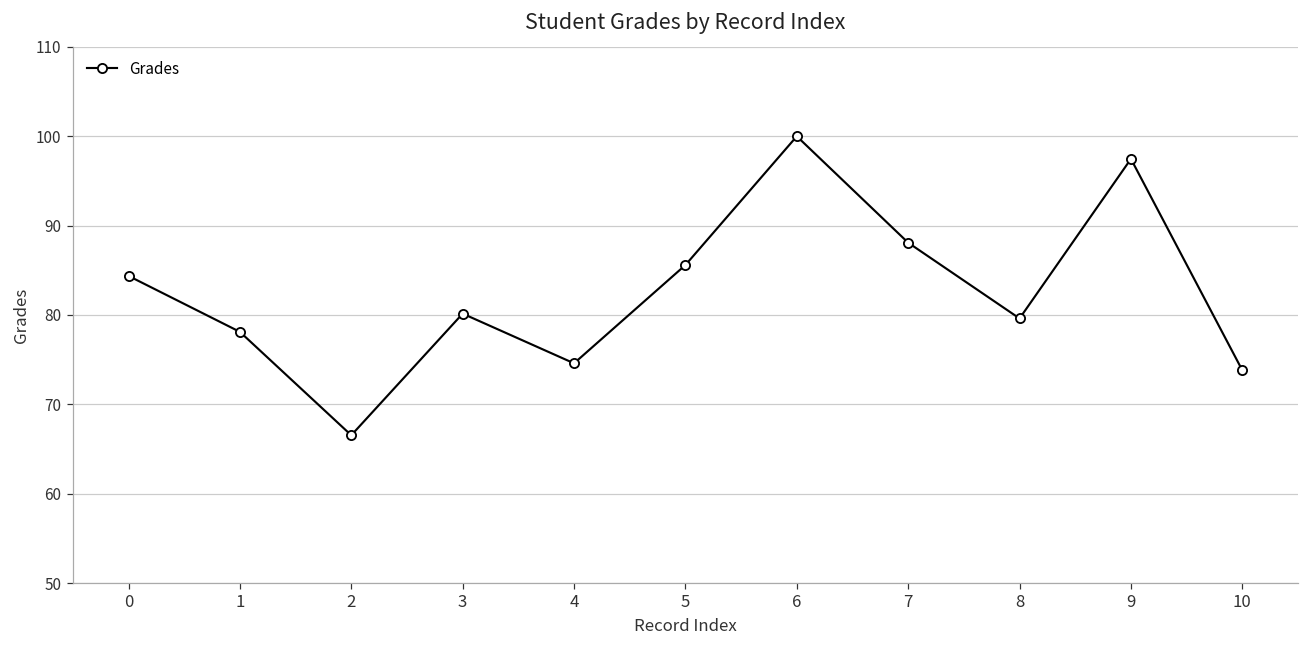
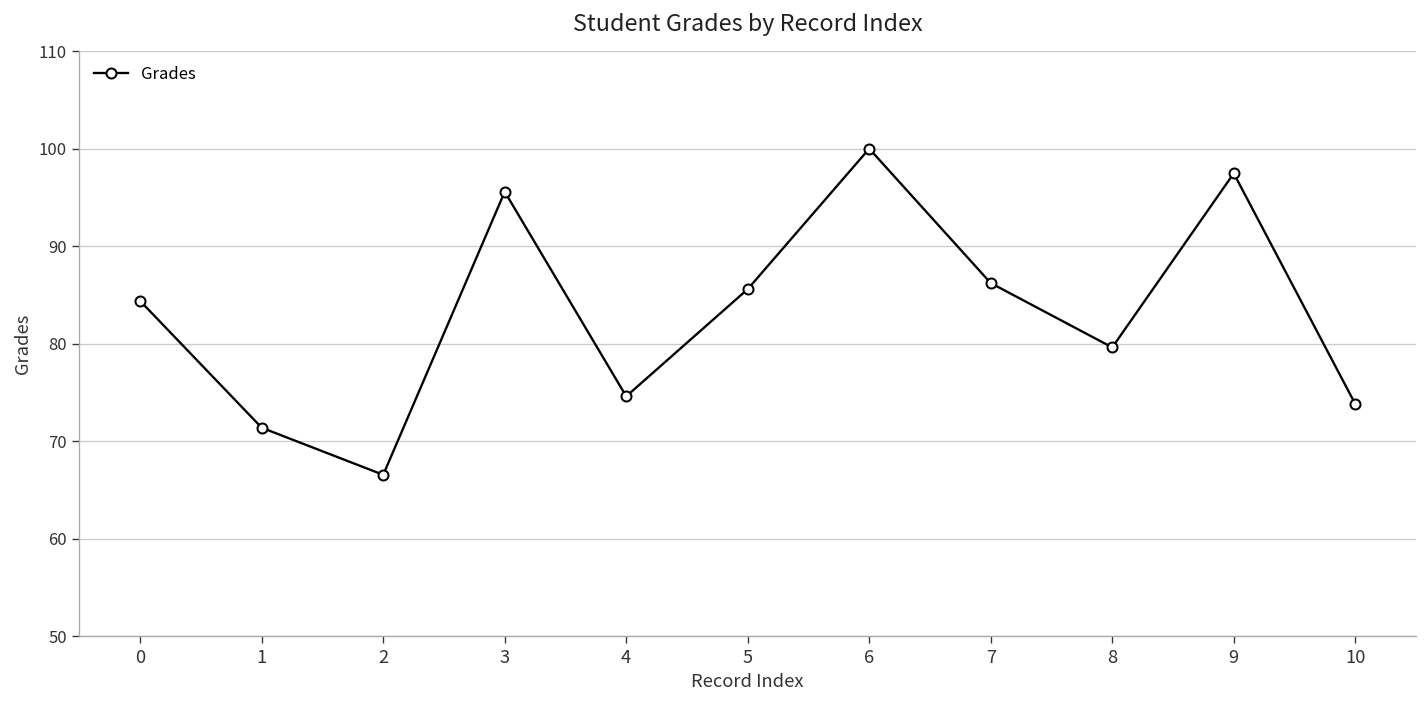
  {
    "0": 84,
-   "1": 78,
+   "1": 71,
    "2": 67,
-   "3": 80,
+   "3": 96,
    "4": 75,
    "5": 86,
    "6": 100,
-   "7": 88,
+   "7": 86,
    "8": 80,
    "9": 97,
    "10": 74
  }
